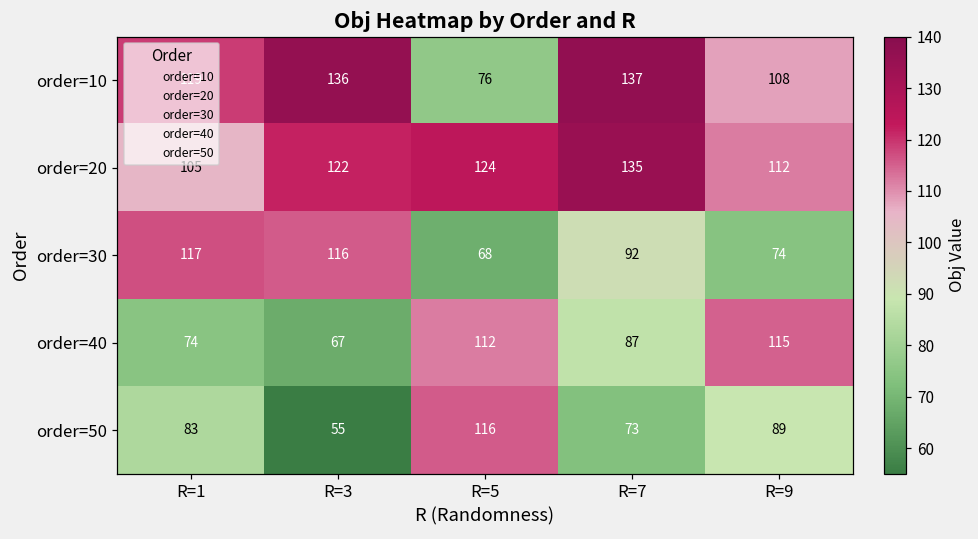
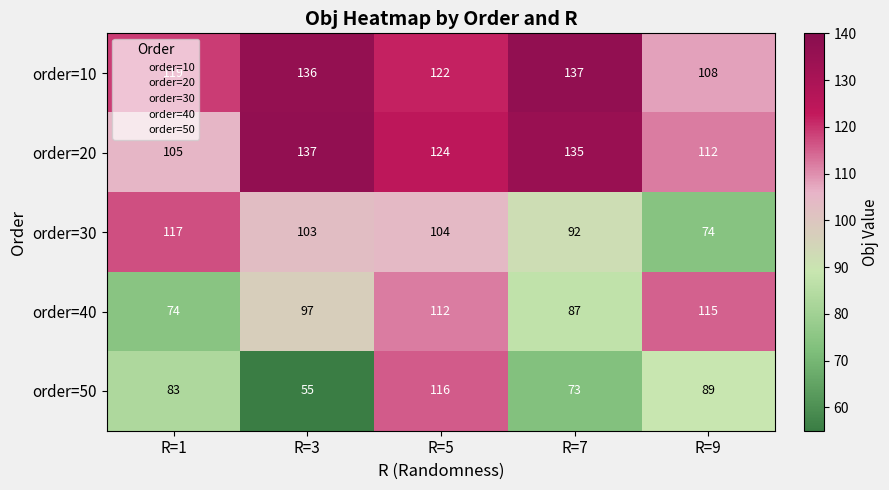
  {
    "order=10": {
      "R=3": 136,
-     "R=5": 76,
+     "R=5": 122,
      "R=7": 137,
      "R=9": 108
    },
    "order=20": {
      "R=1": 105,
-     "R=3": 122,
+     "R=3": 137,
      "R=5": 124,
      "R=7": 135,
      "R=9": 112
    },
    "order=30": {
      "R=1": 117,
-     "R=3": 116,
-     "R=5": 68,
+     "R=3": 103,
+     "R=5": 104,
      "R=7": 92,
      "R=9": 74
    },
    "order=40": {
      "R=1": 74,
-     "R=3": 67,
+     "R=3": 97,
      "R=5": 112,
      "R=7": 87,
      "R=9": 115
    },
    "order=50": {
      "R=1": 83,
      "R=3": 55,
      "R=5": 116,
      "R=7": 73,
      "R=9": 89
    }
  }
